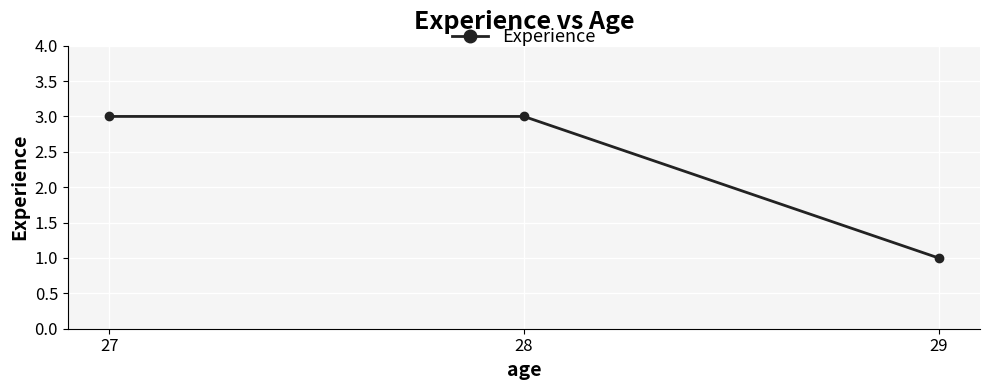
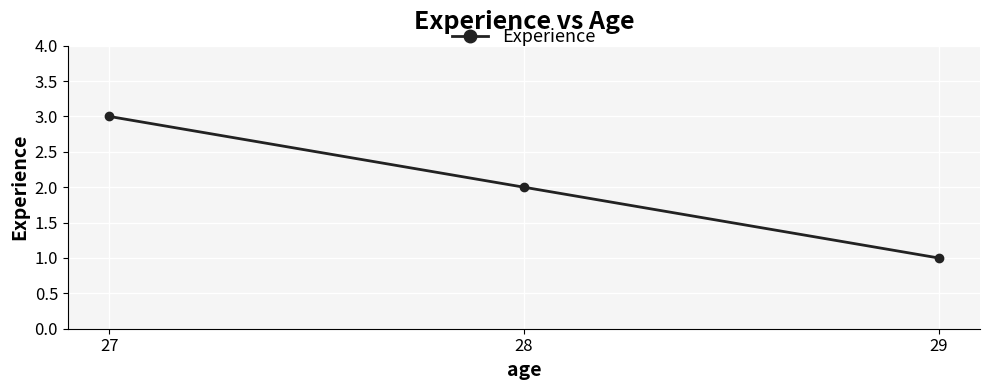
  {
    "27": 3,
-   "28": 3,
+   "28": 2,
    "29": 1
  }
